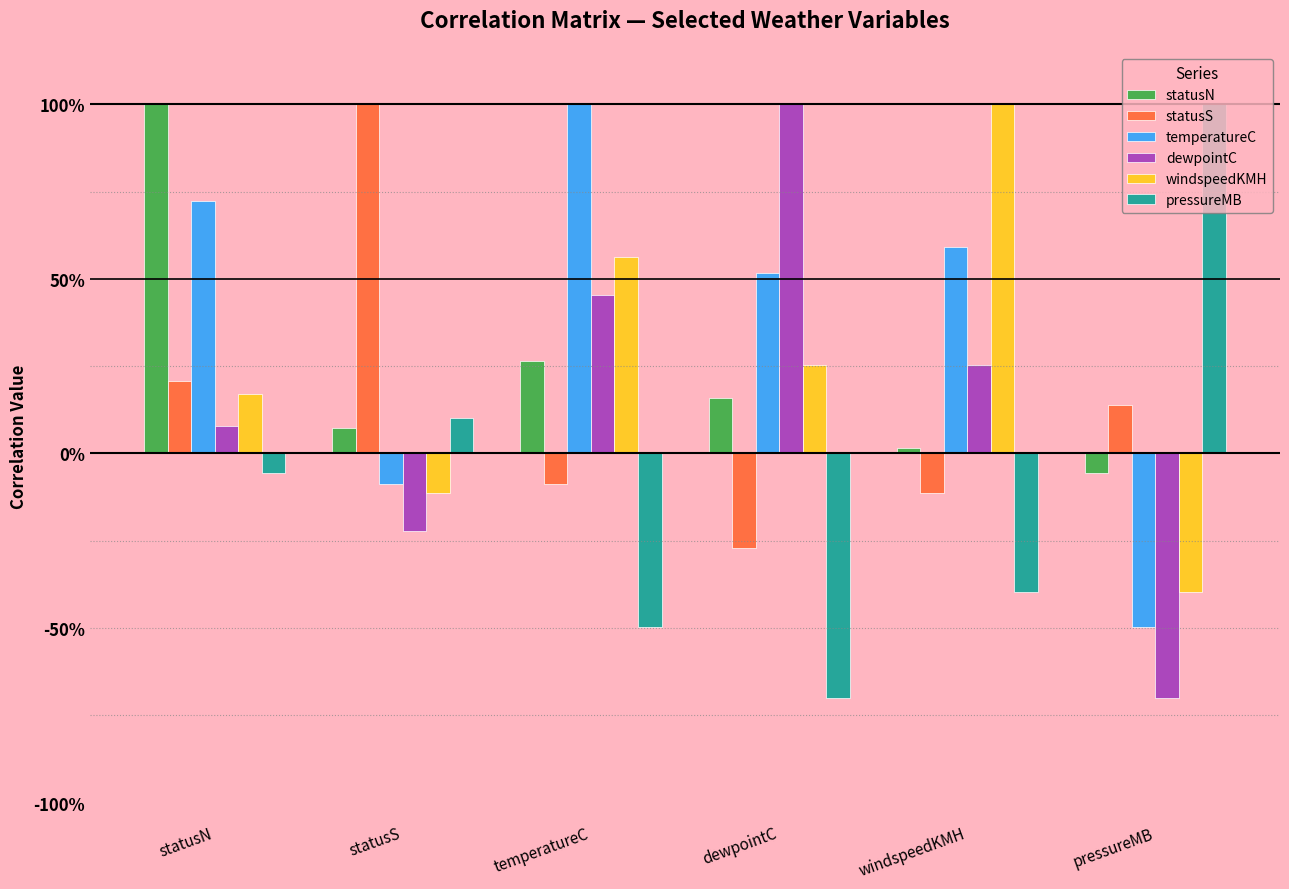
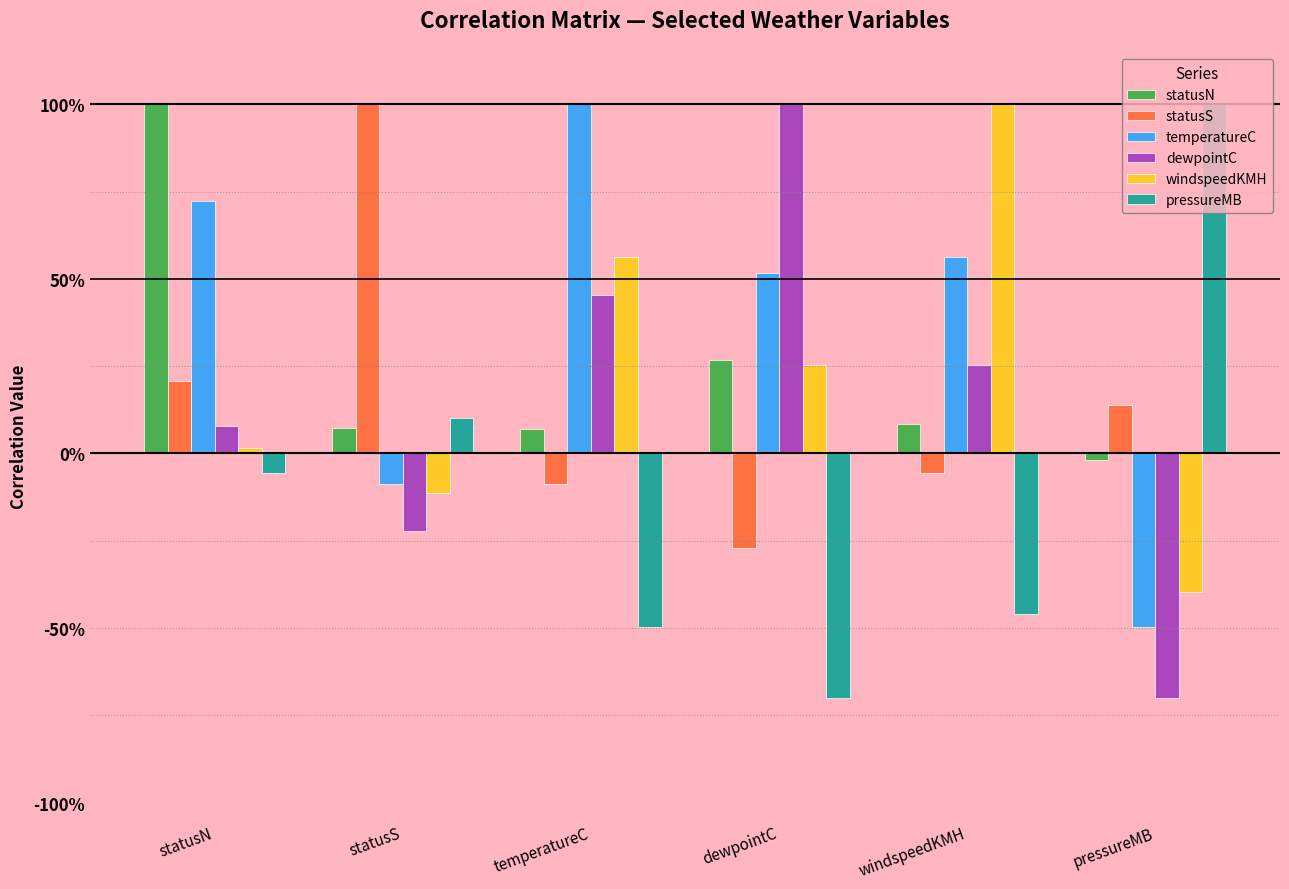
  {
    "statusN": {
      "statusN": "100%",
      "statusS": "7%",
-     "temperatureC": "27%",
-     "dewpointC": "16%",
-     "windspeedKMH": "2%",
-     "pressureMB": "-6%"
+     "temperatureC": "7%",
+     "dewpointC": "27%",
+     "windspeedKMH": "8%",
+     "pressureMB": "-2%"
    },
    "statusS": {
      "statusN": "21%",
      "statusS": "100%",
      "temperatureC": "-9%",
      "dewpointC": "-27%",
-     "windspeedKMH": "-11%",
+     "windspeedKMH": "-6%",
      "pressureMB": "14%"
    },
    "temperatureC": {
      "statusN": "72%",
      "statusS": "-9%",
      "temperatureC": "100%",
      "dewpointC": "52%",
-     "windspeedKMH": "59%",
+     "windspeedKMH": "56%",
      "pressureMB": "-50%"
    },
    "dewpointC": {
      "statusN": "8%",
      "statusS": "-22%",
      "temperatureC": "45%",
      "dewpointC": "100%",
      "windspeedKMH": "25%",
      "pressureMB": "-70%"
    },
    "windspeedKMH": {
-     "statusN": "17%",
+     "statusN": "2%",
      "statusS": "-11%",
      "temperatureC": "56%",
      "dewpointC": "25%",
      "windspeedKMH": "100%",
      "pressureMB": "-40%"
    },
    "pressureMB": {
      "statusN": "-6%",
      "statusS": "10%",
      "temperatureC": "-50%",
      "dewpointC": "-70%",
-     "windspeedKMH": "-40%"
+     "windspeedKMH": "-46%"
    }
  }
